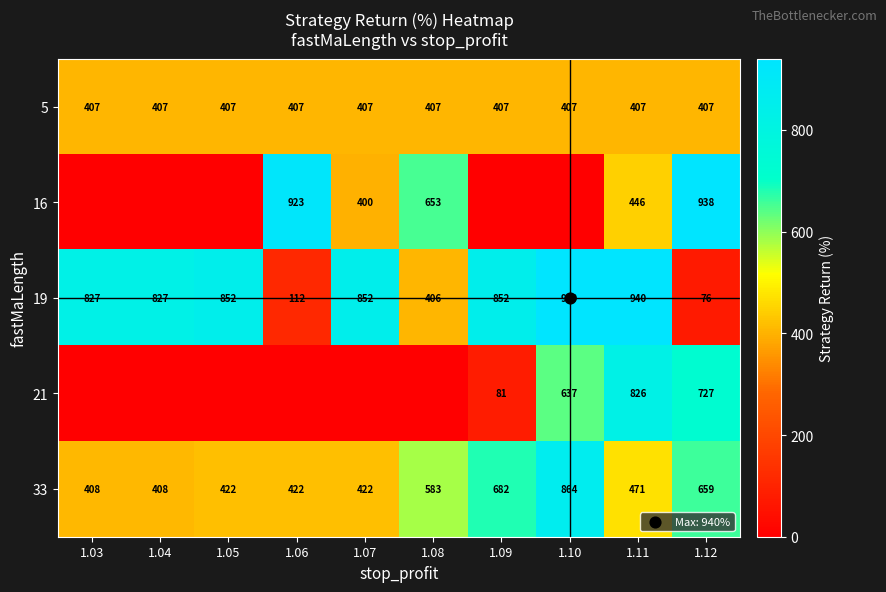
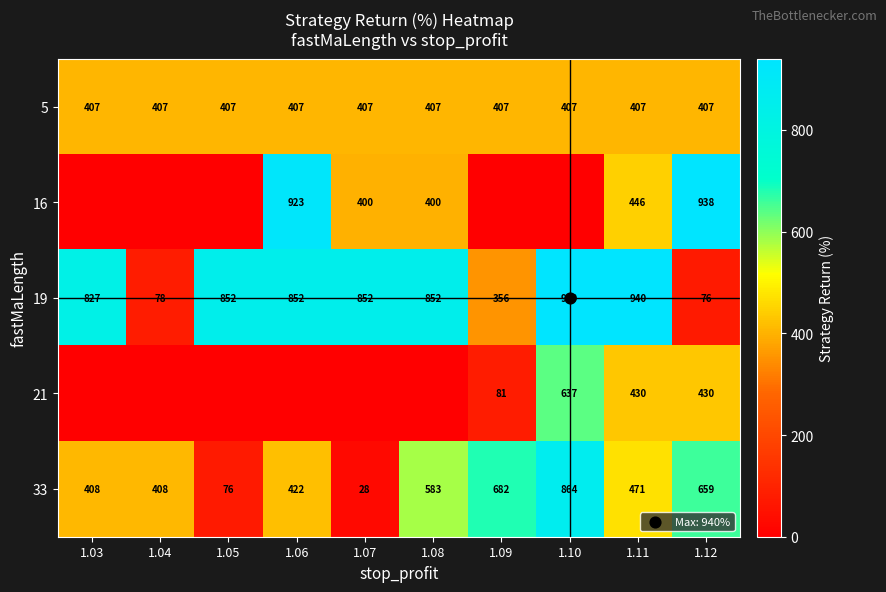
  {
    "5": {
      "1.03": 407,
      "1.04": 407,
      "1.05": 407,
      "1.06": 407,
      "1.07": 407,
      "1.08": 407,
      "1.09": 407,
      "1.10": 407,
      "1.11": 407,
      "1.12": 407
    },
    "16": {
      "1.06": 923,
      "1.07": 400,
-     "1.08": 653,
+     "1.08": 400,
      "1.11": 446,
      "1.12": 938
    },
    "19": {
      "1.03": 827,
-     "1.04": 827,
+     "1.04": 78,
      "1.05": 852,
-     "1.06": 112,
+     "1.06": 852,
      "1.07": 852,
-     "1.08": 406,
-     "1.09": 852,
+     "1.08": 852,
+     "1.09": 356,
      "1.11": 940,
      "1.12": 76
    },
    "21": {
      "1.09": 81,
      "1.10": 637,
-     "1.11": 826,
-     "1.12": 727
+     "1.11": 430,
+     "1.12": 430
    },
    "33": {
      "1.03": 408,
      "1.04": 408,
-     "1.05": 422,
+     "1.05": 76,
      "1.06": 422,
-     "1.07": 422,
+     "1.07": 28,
      "1.08": 583,
      "1.09": 682,
      "1.10": 864,
      "1.11": 471,
      "1.12": 659
    }
  }
